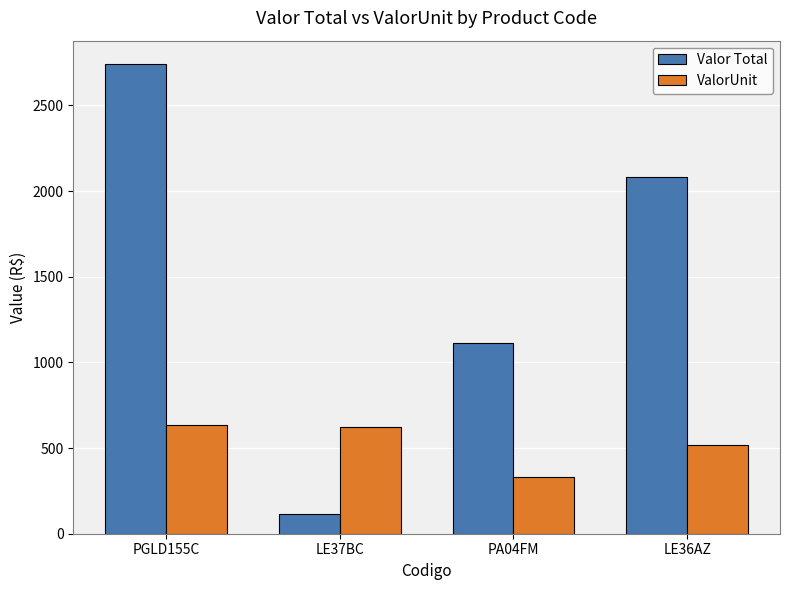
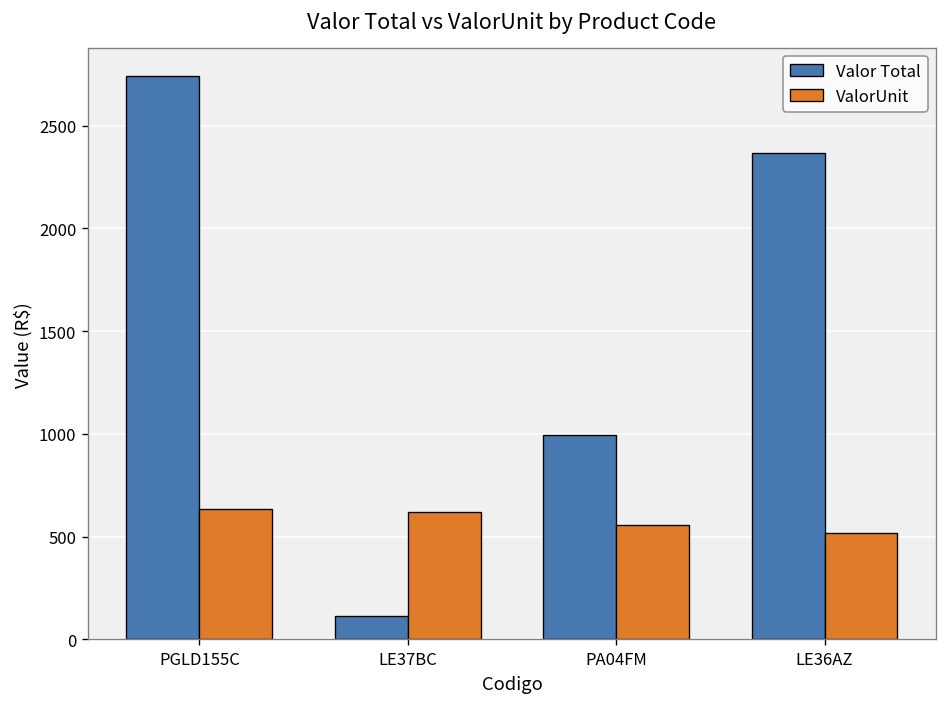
  {
    "Valor Total": {
      "PGLD155C": 2740,
      "LE37BC": 110,
-     "PA04FM": 1110,
-     "LE36AZ": 2080
+     "PA04FM": 1000,
+     "LE36AZ": 2370
    },
    "ValorUnit": {
      "PGLD155C": 640,
      "LE37BC": 620,
-     "PA04FM": 330,
+     "PA04FM": 560,
      "LE36AZ": 520
    }
  }
